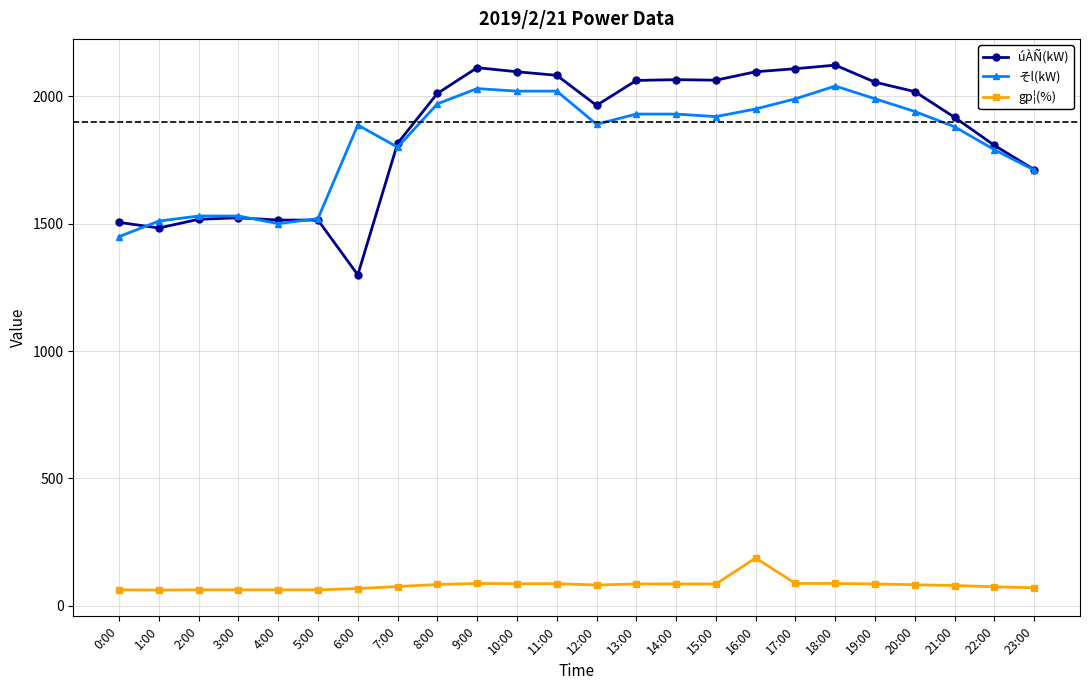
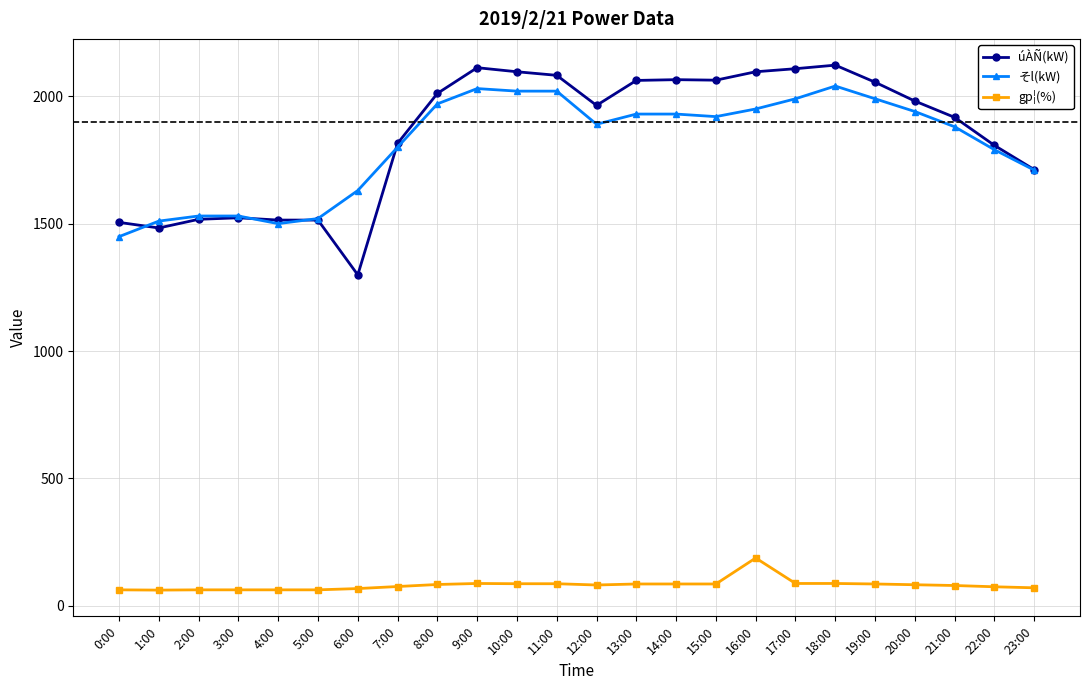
  {
    "úÀÑ(kW)": {
      "0:00": 1510,
      "1:00": 1480,
      "2:00": 1520,
      "4:00": 1510,
      "6:00": 1300,
      "7:00": 1820,
      "8:00": 2010,
      "9:00": 2110,
      "10:00": 2100,
      "11:00": 2080,
      "12:00": 1960,
      "13:00": 2060,
      "14:00": 2070,
      "15:00": 2060,
      "16:00": 2100,
      "17:00": 2110,
      "18:00": 2120,
      "19:00": 2060,
-     "20:00": 2020,
+     "20:00": 1980,
      "21:00": 1920,
      "22:00": 1810
    },
    "そl(kW)": {
      "0:00": 1450,
      "1:00": 1510,
      "2:00": 1530,
      "4:00": 1500,
-     "6:00": 1890,
+     "6:00": 1630,
      "7:00": 1800,
      "8:00": 1970,
      "9:00": 2030,
      "10:00": 2020,
      "11:00": 2020,
      "12:00": 1890,
      "13:00": 1930,
      "14:00": 1930,
      "15:00": 1920,
      "16:00": 1950,
      "17:00": 1990,
      "18:00": 2040,
      "19:00": 1990,
      "20:00": 1940,
      "21:00": 1880,
      "22:00": 1790
    },
    "gp¦(%)": {
      "0:00": 60,
      "1:00": 60,
      "2:00": 60,
      "3:00": 60,
      "4:00": 60,
      "5:00": 60,
      "6:00": 70,
      "7:00": 80,
      "8:00": 80,
      "9:00": 90,
      "10:00": 90,
      "11:00": 90,
      "12:00": 80,
      "13:00": 90,
      "14:00": 90,
      "15:00": 90,
      "16:00": 190,
      "17:00": 90,
      "18:00": 90,
      "19:00": 90,
      "20:00": 80,
      "21:00": 80,
      "22:00": 80,
      "23:00": 70
    }
  }
